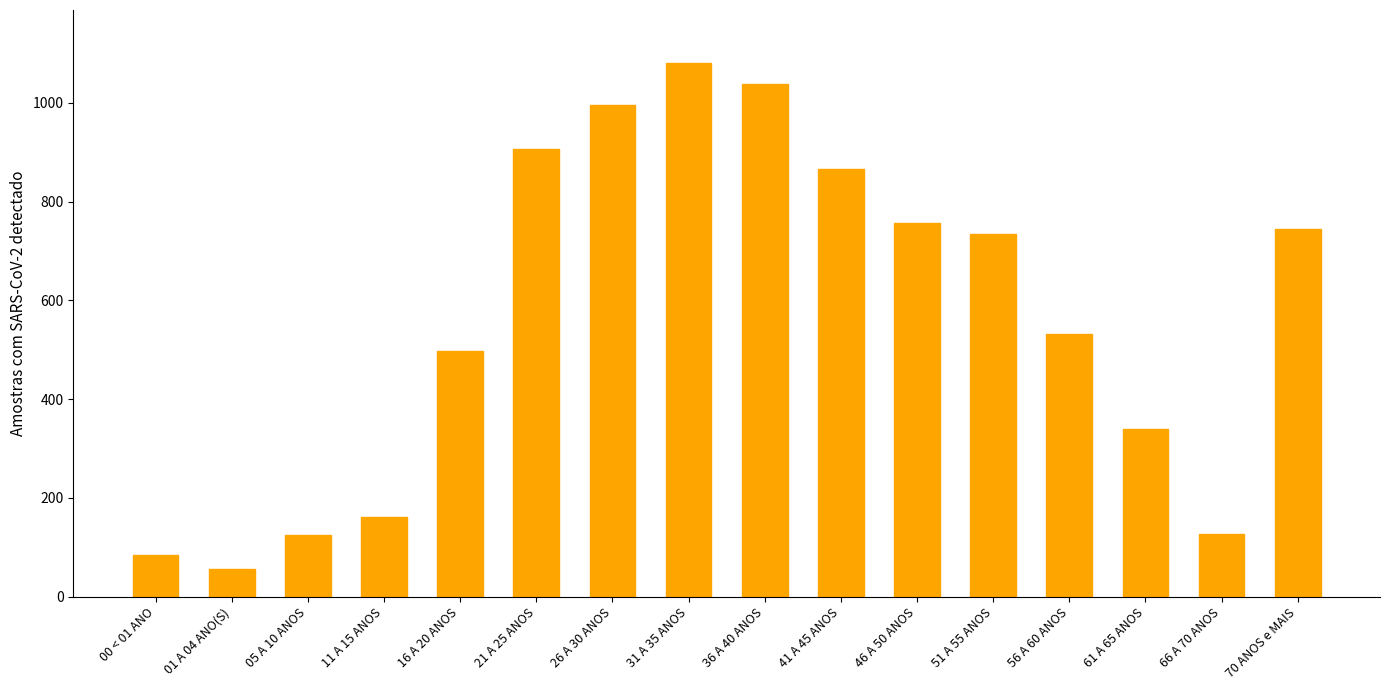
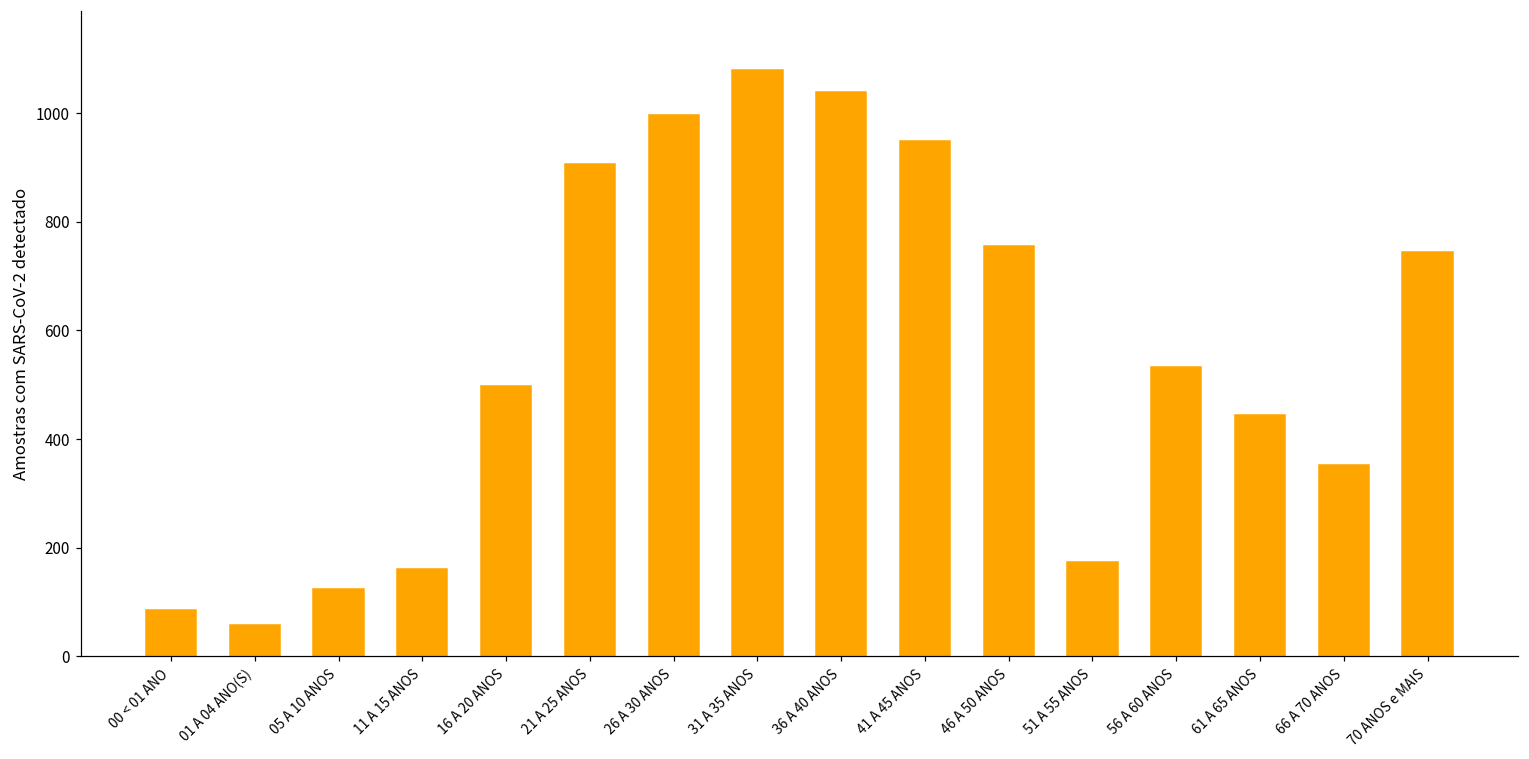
  {
    "00 < 01 ANO": 90,
    "01 A 04 ANO(S)": 60,
    "05 A 10 ANOS": 130,
    "11 A 15 ANOS": 160,
    "16 A 20 ANOS": 500,
    "21 A 25 ANOS": 910,
    "26 A 30 ANOS": 1000,
    "31 A 35 ANOS": 1080,
    "36 A 40 ANOS": 1040,
-   "41 A 45 ANOS": 870,
+   "41 A 45 ANOS": 950,
    "46 A 50 ANOS": 760,
-   "51 A 55 ANOS": 730,
+   "51 A 55 ANOS": 170,
    "56 A 60 ANOS": 530,
-   "61 A 65 ANOS": 340,
-   "66 A 70 ANOS": 130,
+   "61 A 65 ANOS": 450,
+   "66 A 70 ANOS": 350,
    "70 ANOS e MAIS": 750
  }
